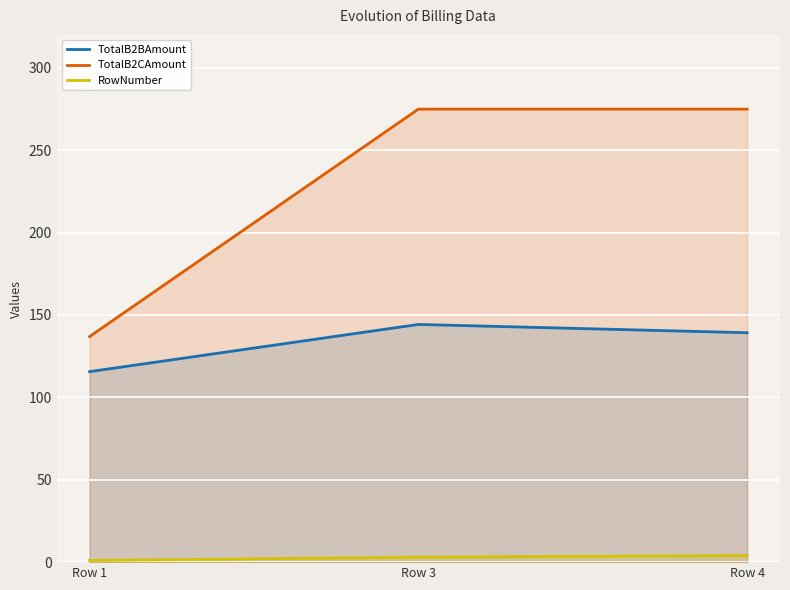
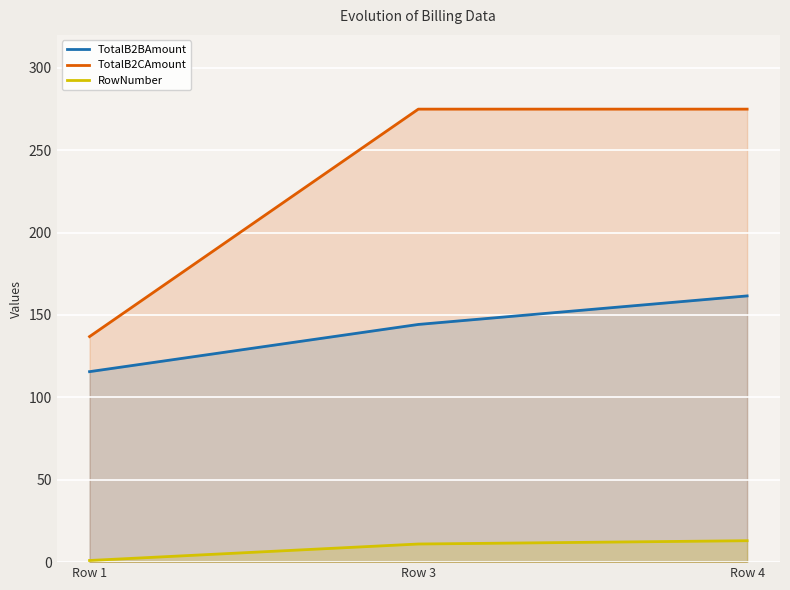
  {
    "TotalB2BAmount": {
      "Row 1": 116,
      "Row 3": 144,
-     "Row 4": 139
+     "Row 4": 162
    },
    "TotalB2CAmount": {
      "Row 1": 137,
      "Row 3": 275,
      "Row 4": 275
    },
    "RowNumber": {
      "Row 1": 1,
-     "Row 3": 3,
-     "Row 4": 4
+     "Row 3": 11,
+     "Row 4": 13
    }
  }
